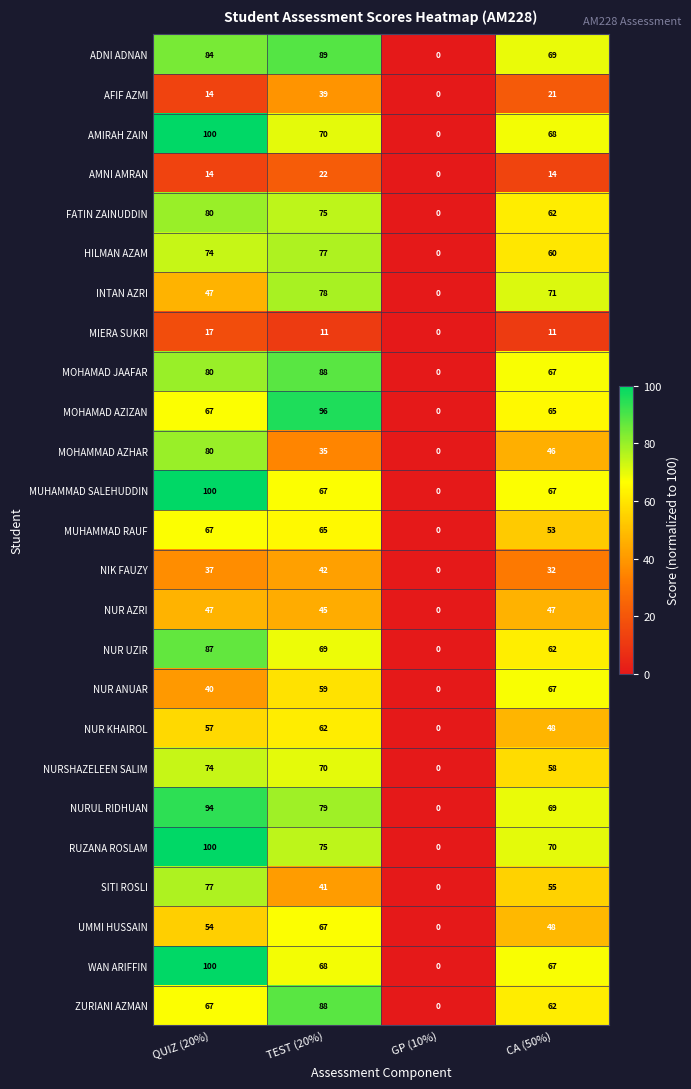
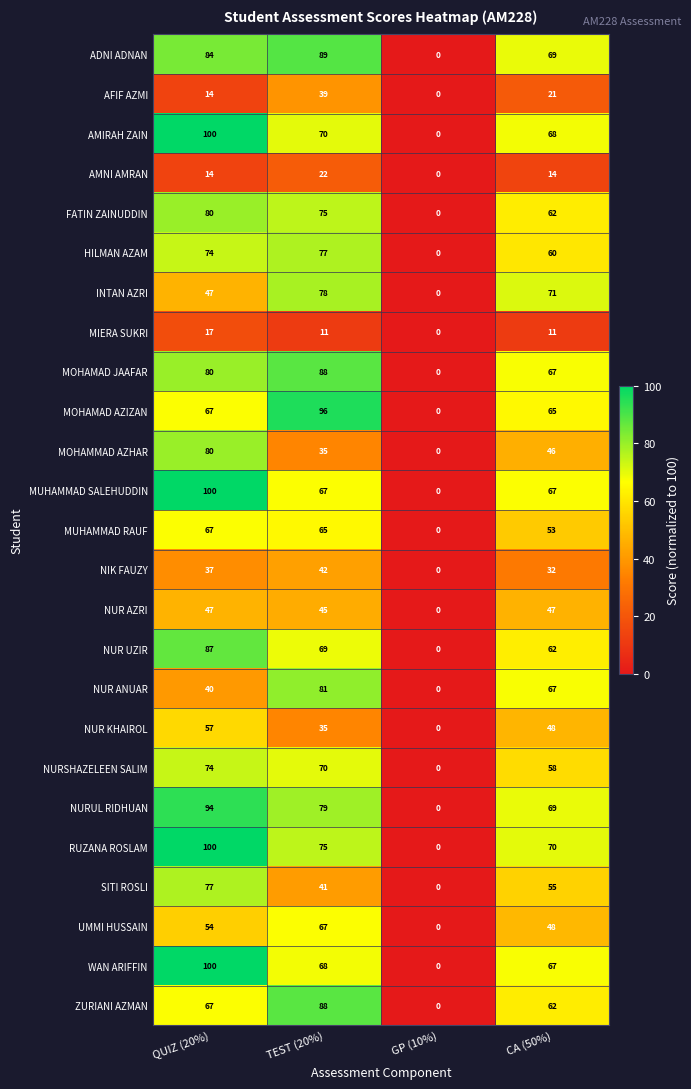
  {
    "ADNI ADNAN": {
      "QUIZ (20%)": 84,
      "TEST (20%)": 89,
      "GP (10%)": 0,
      "CA (50%)": 69
    },
    "AFIF AZMI": {
      "QUIZ (20%)": 14,
      "TEST (20%)": 39,
      "GP (10%)": 0,
      "CA (50%)": 21
    },
    "AMIRAH ZAIN": {
      "QUIZ (20%)": 100,
      "TEST (20%)": 70,
      "GP (10%)": 0,
      "CA (50%)": 68
    },
    "AMNI AMRAN": {
      "QUIZ (20%)": 14,
      "TEST (20%)": 22,
      "GP (10%)": 0,
      "CA (50%)": 14
    },
    "FATIN ZAINUDDIN": {
      "QUIZ (20%)": 80,
      "TEST (20%)": 75,
      "GP (10%)": 0,
      "CA (50%)": 62
    },
    "HILMAN AZAM": {
      "QUIZ (20%)": 74,
      "TEST (20%)": 77,
      "GP (10%)": 0,
      "CA (50%)": 60
    },
    "INTAN AZRI": {
      "QUIZ (20%)": 47,
      "TEST (20%)": 78,
      "GP (10%)": 0,
      "CA (50%)": 71
    },
    "MIERA SUKRI": {
      "QUIZ (20%)": 17,
      "TEST (20%)": 11,
      "GP (10%)": 0,
      "CA (50%)": 11
    },
    "MOHAMAD JAAFAR": {
      "QUIZ (20%)": 80,
      "TEST (20%)": 88,
      "GP (10%)": 0,
      "CA (50%)": 67
    },
    "MOHAMAD AZIZAN": {
      "QUIZ (20%)": 67,
      "TEST (20%)": 96,
      "GP (10%)": 0,
      "CA (50%)": 65
    },
    "MOHAMMAD AZHAR": {
      "QUIZ (20%)": 80,
      "TEST (20%)": 35,
      "GP (10%)": 0,
      "CA (50%)": 46
    },
    "MUHAMMAD SALEHUDDIN": {
      "QUIZ (20%)": 100,
      "TEST (20%)": 67,
      "GP (10%)": 0,
      "CA (50%)": 67
    },
    "MUHAMMAD RAUF": {
      "QUIZ (20%)": 67,
      "TEST (20%)": 65,
      "GP (10%)": 0,
      "CA (50%)": 53
    },
    "NIK FAUZY": {
      "QUIZ (20%)": 37,
      "TEST (20%)": 42,
      "GP (10%)": 0,
      "CA (50%)": 32
    },
    "NUR AZRI": {
      "QUIZ (20%)": 47,
      "TEST (20%)": 45,
      "GP (10%)": 0,
      "CA (50%)": 47
    },
    "NUR UZIR": {
      "QUIZ (20%)": 87,
      "TEST (20%)": 69,
      "GP (10%)": 0,
      "CA (50%)": 62
    },
    "NUR ANUAR": {
      "QUIZ (20%)": 40,
-     "TEST (20%)": 59,
+     "TEST (20%)": 81,
      "GP (10%)": 0,
      "CA (50%)": 67
    },
    "NUR KHAIROL": {
      "QUIZ (20%)": 57,
-     "TEST (20%)": 62,
+     "TEST (20%)": 35,
      "GP (10%)": 0,
      "CA (50%)": 48
    },
    "NURSHAZELEEN SALIM": {
      "QUIZ (20%)": 74,
      "TEST (20%)": 70,
      "GP (10%)": 0,
      "CA (50%)": 58
    },
    "NURUL RIDHUAN": {
      "QUIZ (20%)": 94,
      "TEST (20%)": 79,
      "GP (10%)": 0,
      "CA (50%)": 69
    },
    "RUZANA ROSLAM": {
      "QUIZ (20%)": 100,
      "TEST (20%)": 75,
      "GP (10%)": 0,
      "CA (50%)": 70
    },
    "SITI ROSLI": {
      "QUIZ (20%)": 77,
      "TEST (20%)": 41,
      "GP (10%)": 0,
      "CA (50%)": 55
    },
    "UMMI HUSSAIN": {
      "QUIZ (20%)": 54,
      "TEST (20%)": 67,
      "GP (10%)": 0,
      "CA (50%)": 48
    },
    "WAN ARIFFIN": {
      "QUIZ (20%)": 100,
      "TEST (20%)": 68,
      "GP (10%)": 0,
      "CA (50%)": 67
    },
    "ZURIANI AZMAN": {
      "QUIZ (20%)": 67,
      "TEST (20%)": 88,
      "GP (10%)": 0,
      "CA (50%)": 62
    }
  }
